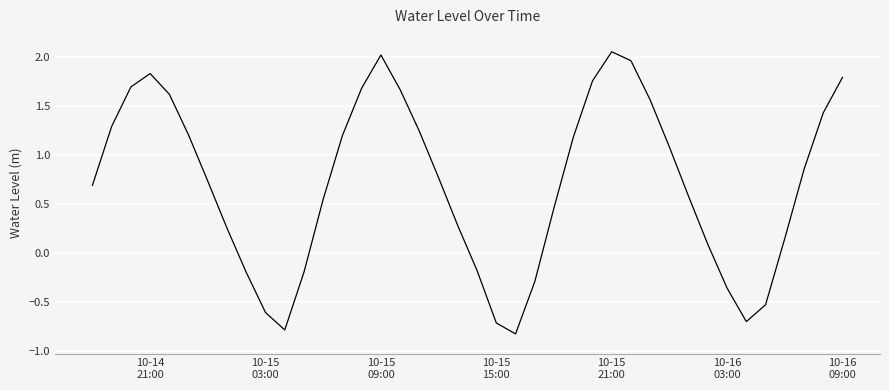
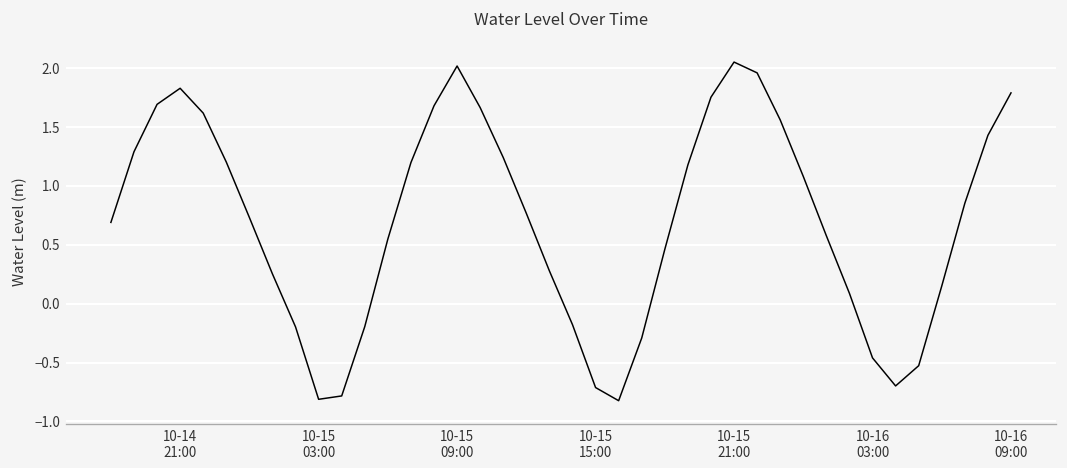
  {
    "10-14 21:00": 1.8,
-   "10-15 03:00": -0.6,
+   "10-15 03:00": -0.8,
    "10-15 09:00": 2.0,
    "10-15 15:00": -0.7,
    "10-15 21:00": 2.1,
-   "10-16 03:00": -0.4,
+   "10-16 03:00": -0.5,
    "10-16 09:00": 1.8
  }
